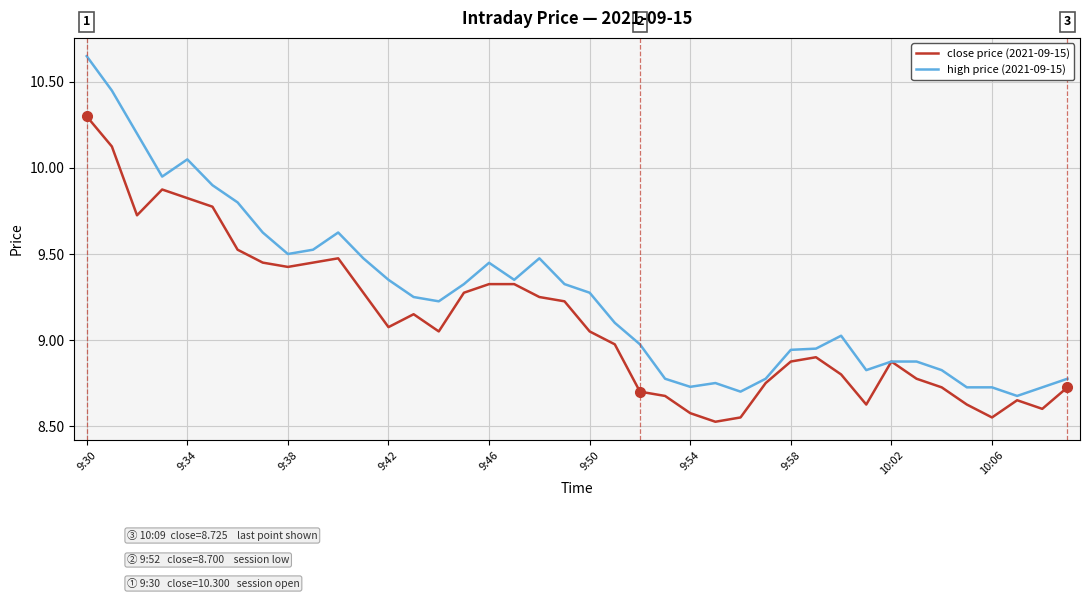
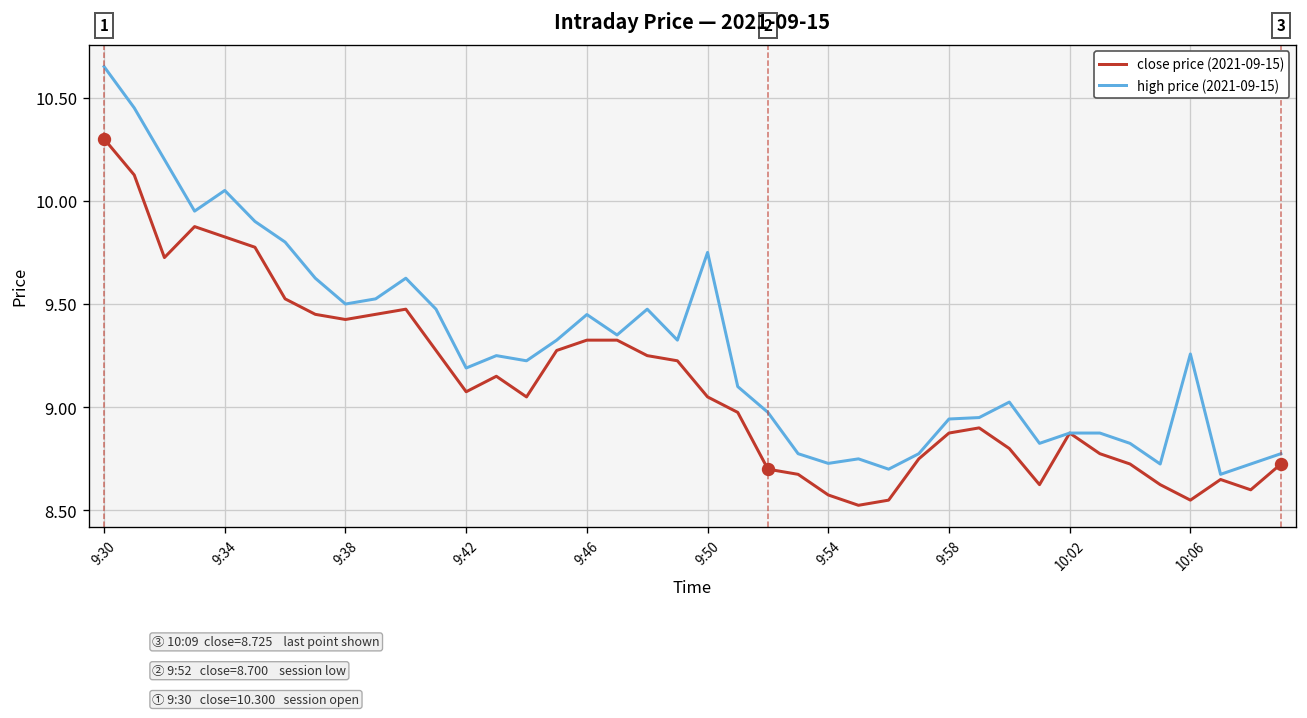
  {
    "high price (2021-09-15)": {
      "9:30": 10.65,
      "9:34": 10.05,
      "9:38": 9.50,
-     "9:42": 9.35,
+     "9:42": 9.19,
      "9:46": 9.45,
-     "9:50": 9.28,
+     "9:50": 9.75,
      "9:54": 8.73,
      "9:58": 8.94,
-     "10:06": 8.73
+     "10:06": 9.26
    }
  }
